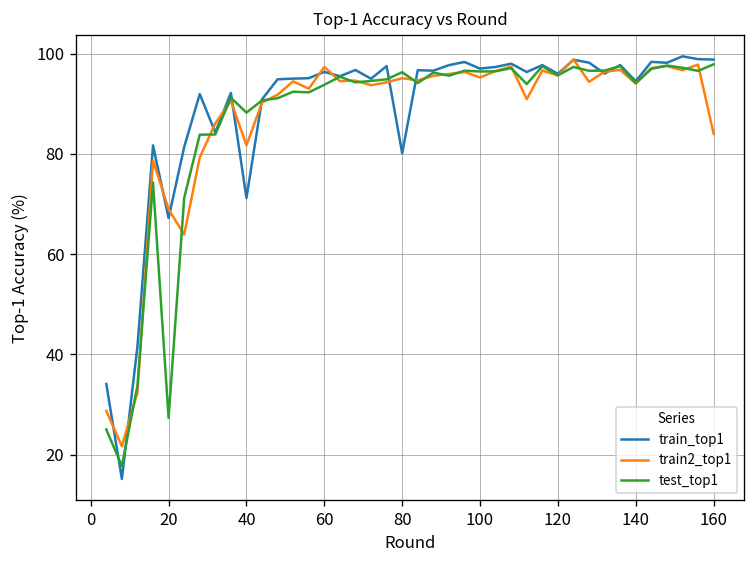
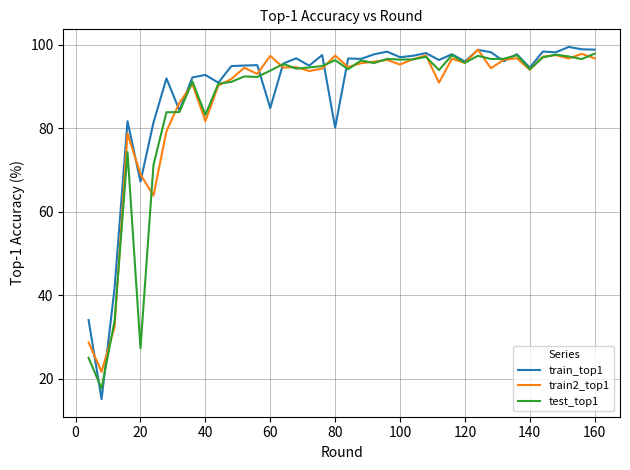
  {
    "train_top1": {
      "20": 67,
-     "40": 71,
-     "60": 96,
+     "40": 93,
+     "60": 85,
      "80": 80,
      "160": 99
    },
    "train2_top1": {
      "20": 69,
      "40": 82,
      "60": 97,
-     "80": 95,
+     "80": 97,
      "100": 95,
-     "160": 84
+     "160": 97
    },
    "test_top1": {
      "20": 27,
-     "40": 88,
+     "40": 83,
      "60": 94,
      "80": 96,
      "160": 98
    }
  }
